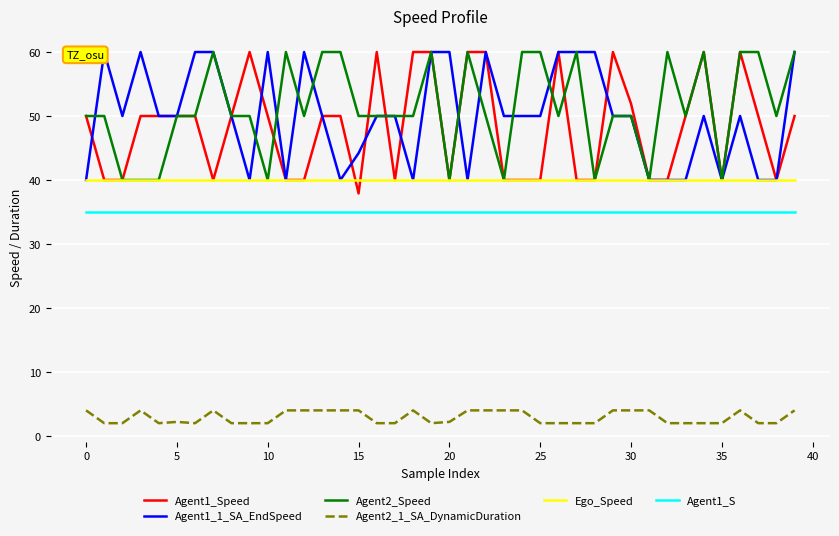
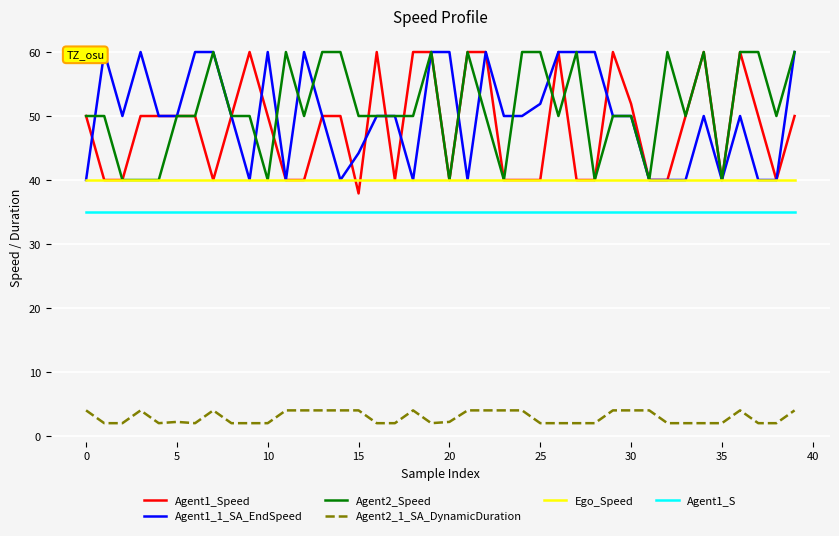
  {
    "Agent1_Speed": {
      "10": 50,
      "15": 38,
      "30": 52
    },
    "Agent1_1_SA_EndSpeed": {
      "10": 60,
      "15": 44,
      "20": 60,
-     "25": 50
+     "25": 52
    },
    "Agent2_Speed": {
      "15": 50,
      "25": 60
    },
    "Agent2_1_SA_DynamicDuration": {
      "0": 4,
      "5": 2,
      "10": 2,
      "15": 4,
      "20": 2,
      "25": 2,
      "30": 4,
      "35": 2
    },
    "Ego_Speed": {
      "5": 40,
      "15": 40,
      "30": 40
    },
    "Agent1_S": {
      "0": 35,
      "5": 35,
      "10": 35,
      "15": 35,
      "20": 35,
      "25": 35,
      "30": 35,
      "35": 35
    }
  }
